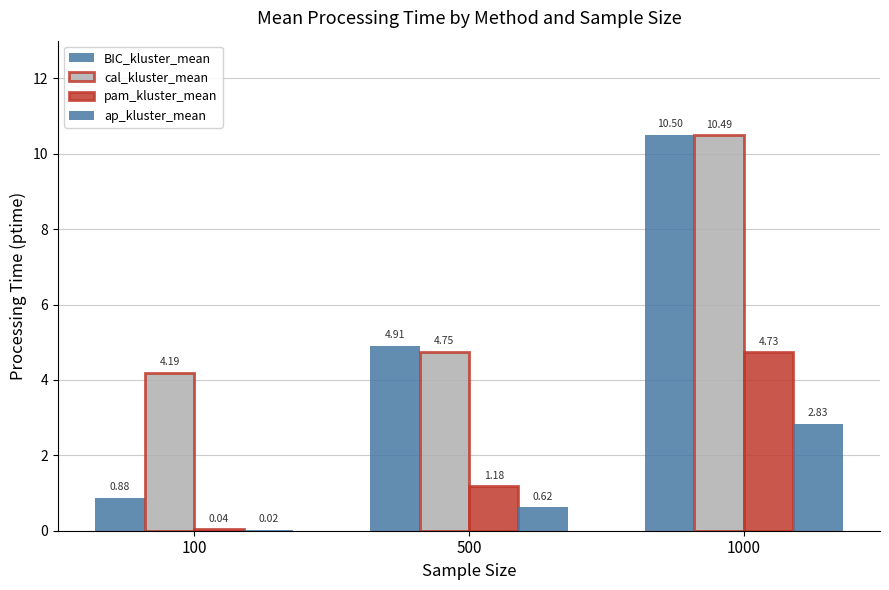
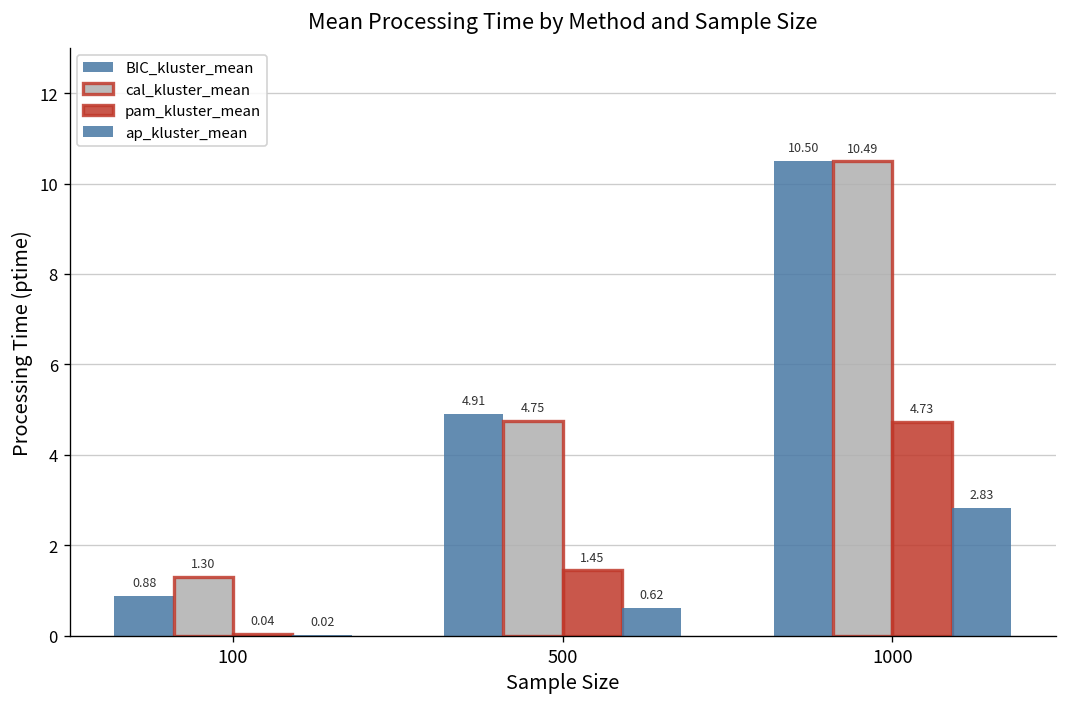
  {
    "cal_kluster_mean": {
-     "100": 4.19,
+     "100": 1.30,
      "500": 4.75,
      "1000": 10.49
    },
    "pam_kluster_mean": {
      "100": 0.04,
-     "500": 1.18,
+     "500": 1.45,
      "1000": 4.73
    }
  }
